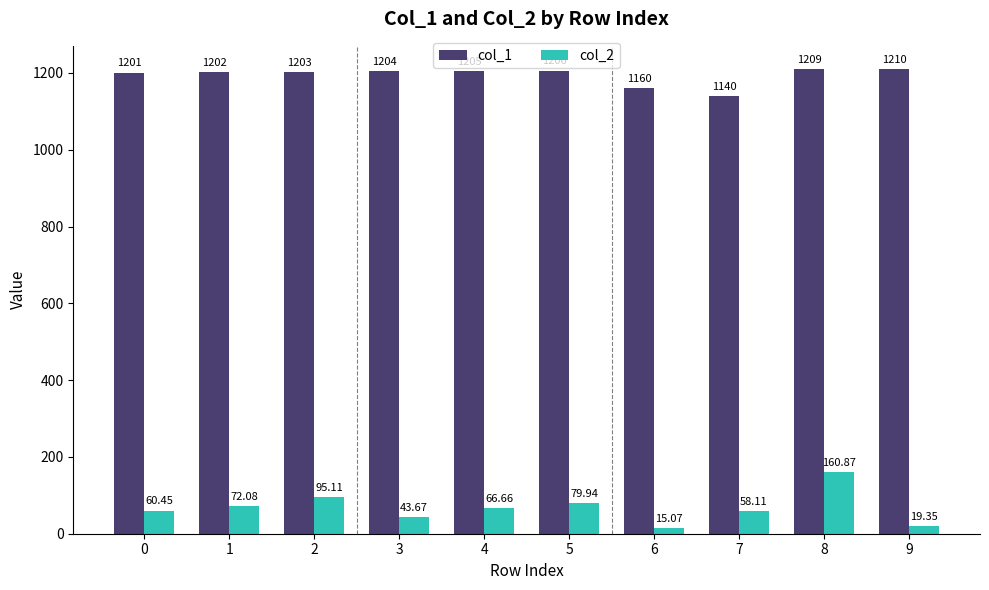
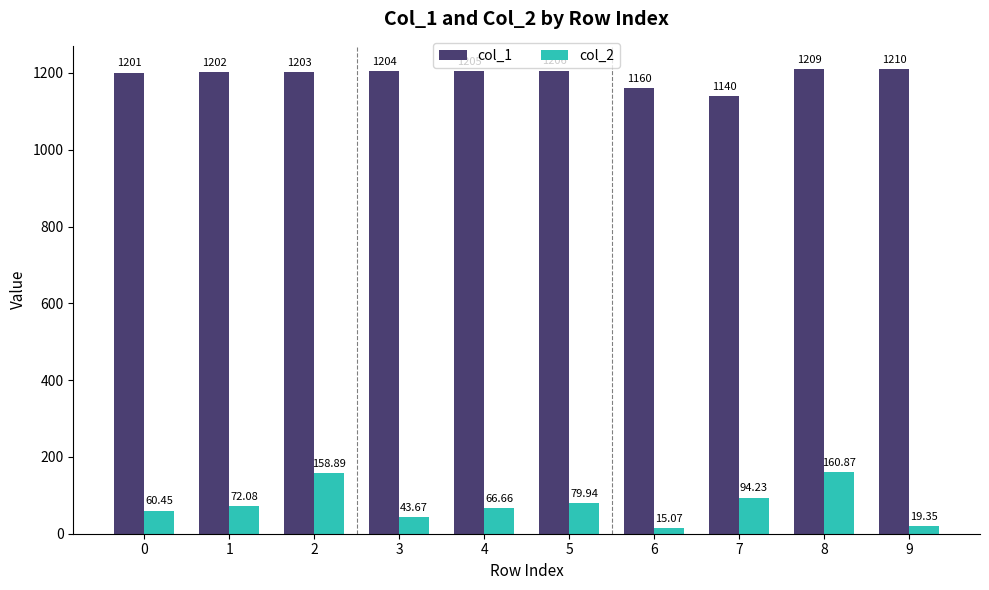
  {
    "col_1": {
      "0": 1201,
      "1": 1202,
      "2": 1203,
      "3": 1204,
      "6": 1160,
      "7": 1140,
      "8": 1209,
      "9": 1210
    },
    "col_2": {
      "0": 60.45,
      "1": 72.08,
-     "2": 95.11,
+     "2": 158.89,
      "3": 43.67,
      "4": 66.66,
      "5": 79.94,
      "6": 15.07,
-     "7": 58.11,
+     "7": 94.23,
      "8": 160.87,
      "9": 19.35
    }
  }
